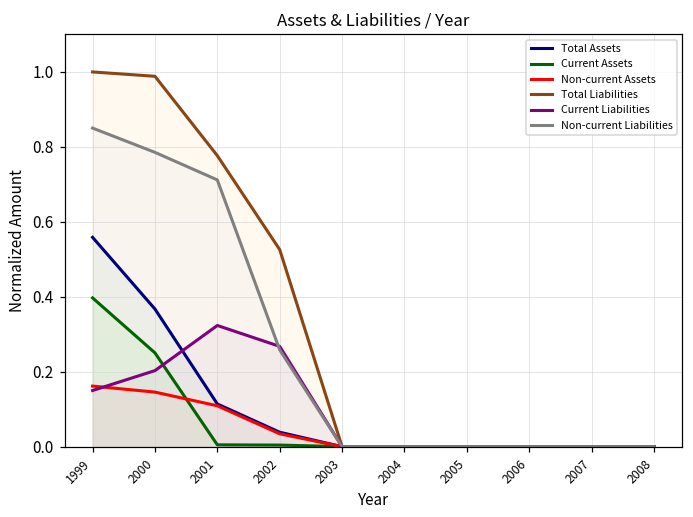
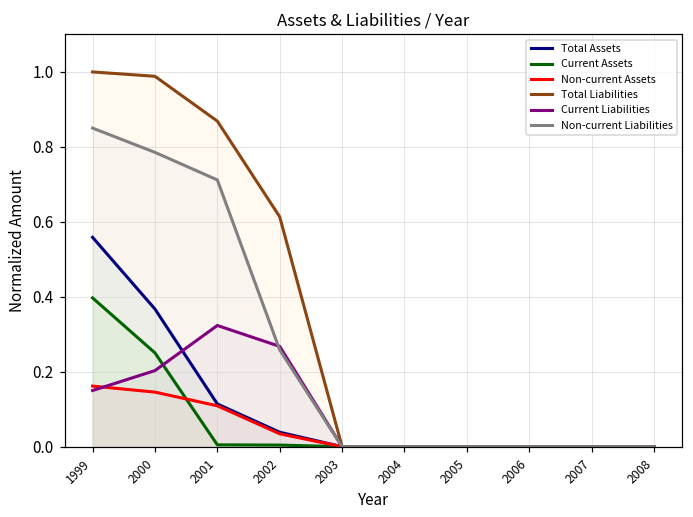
  {
    "Total Assets": {
      "1999": 0.56,
      "2000": 0.37
    },
    "Current Assets": {
      "1999": 0.40,
      "2000": 0.25,
      "2001": 0.00,
      "2002": 0.00
    },
    "Non-current Assets": {
      "1999": 0.16,
      "2000": 0.15
    },
    "Total Liabilities": {
      "1999": 1.00,
      "2000": 0.99,
-     "2001": 0.78,
-     "2002": 0.53
+     "2001": 0.87,
+     "2002": 0.61
    },
    "Current Liabilities": {
      "1999": 0.15,
      "2000": 0.20,
      "2001": 0.32,
      "2002": 0.27
    },
    "Non-current Liabilities": {
      "1999": 0.85,
      "2000": 0.79,
      "2001": 0.71,
      "2002": 0.26
    }
  }
